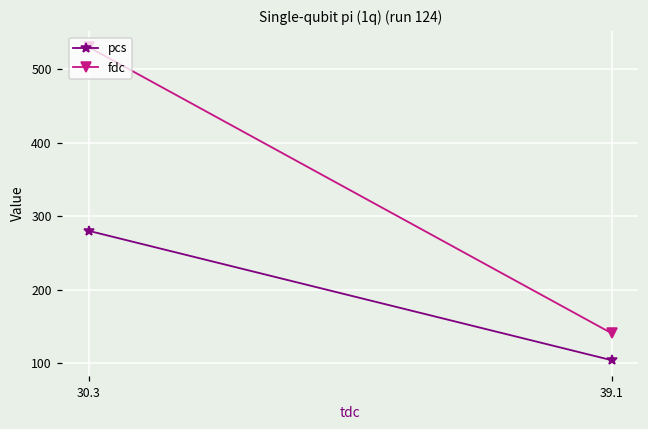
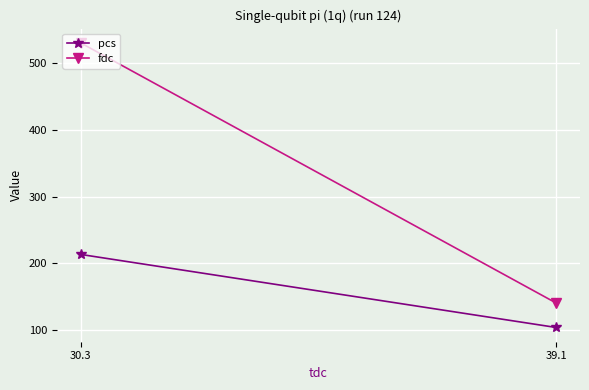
  {
    "pcs": {
-     "30.3": 280,
+     "30.3": 210,
      "39.1": 100
    },
    "fdc": {
      "39.1": 140
    }
  }
